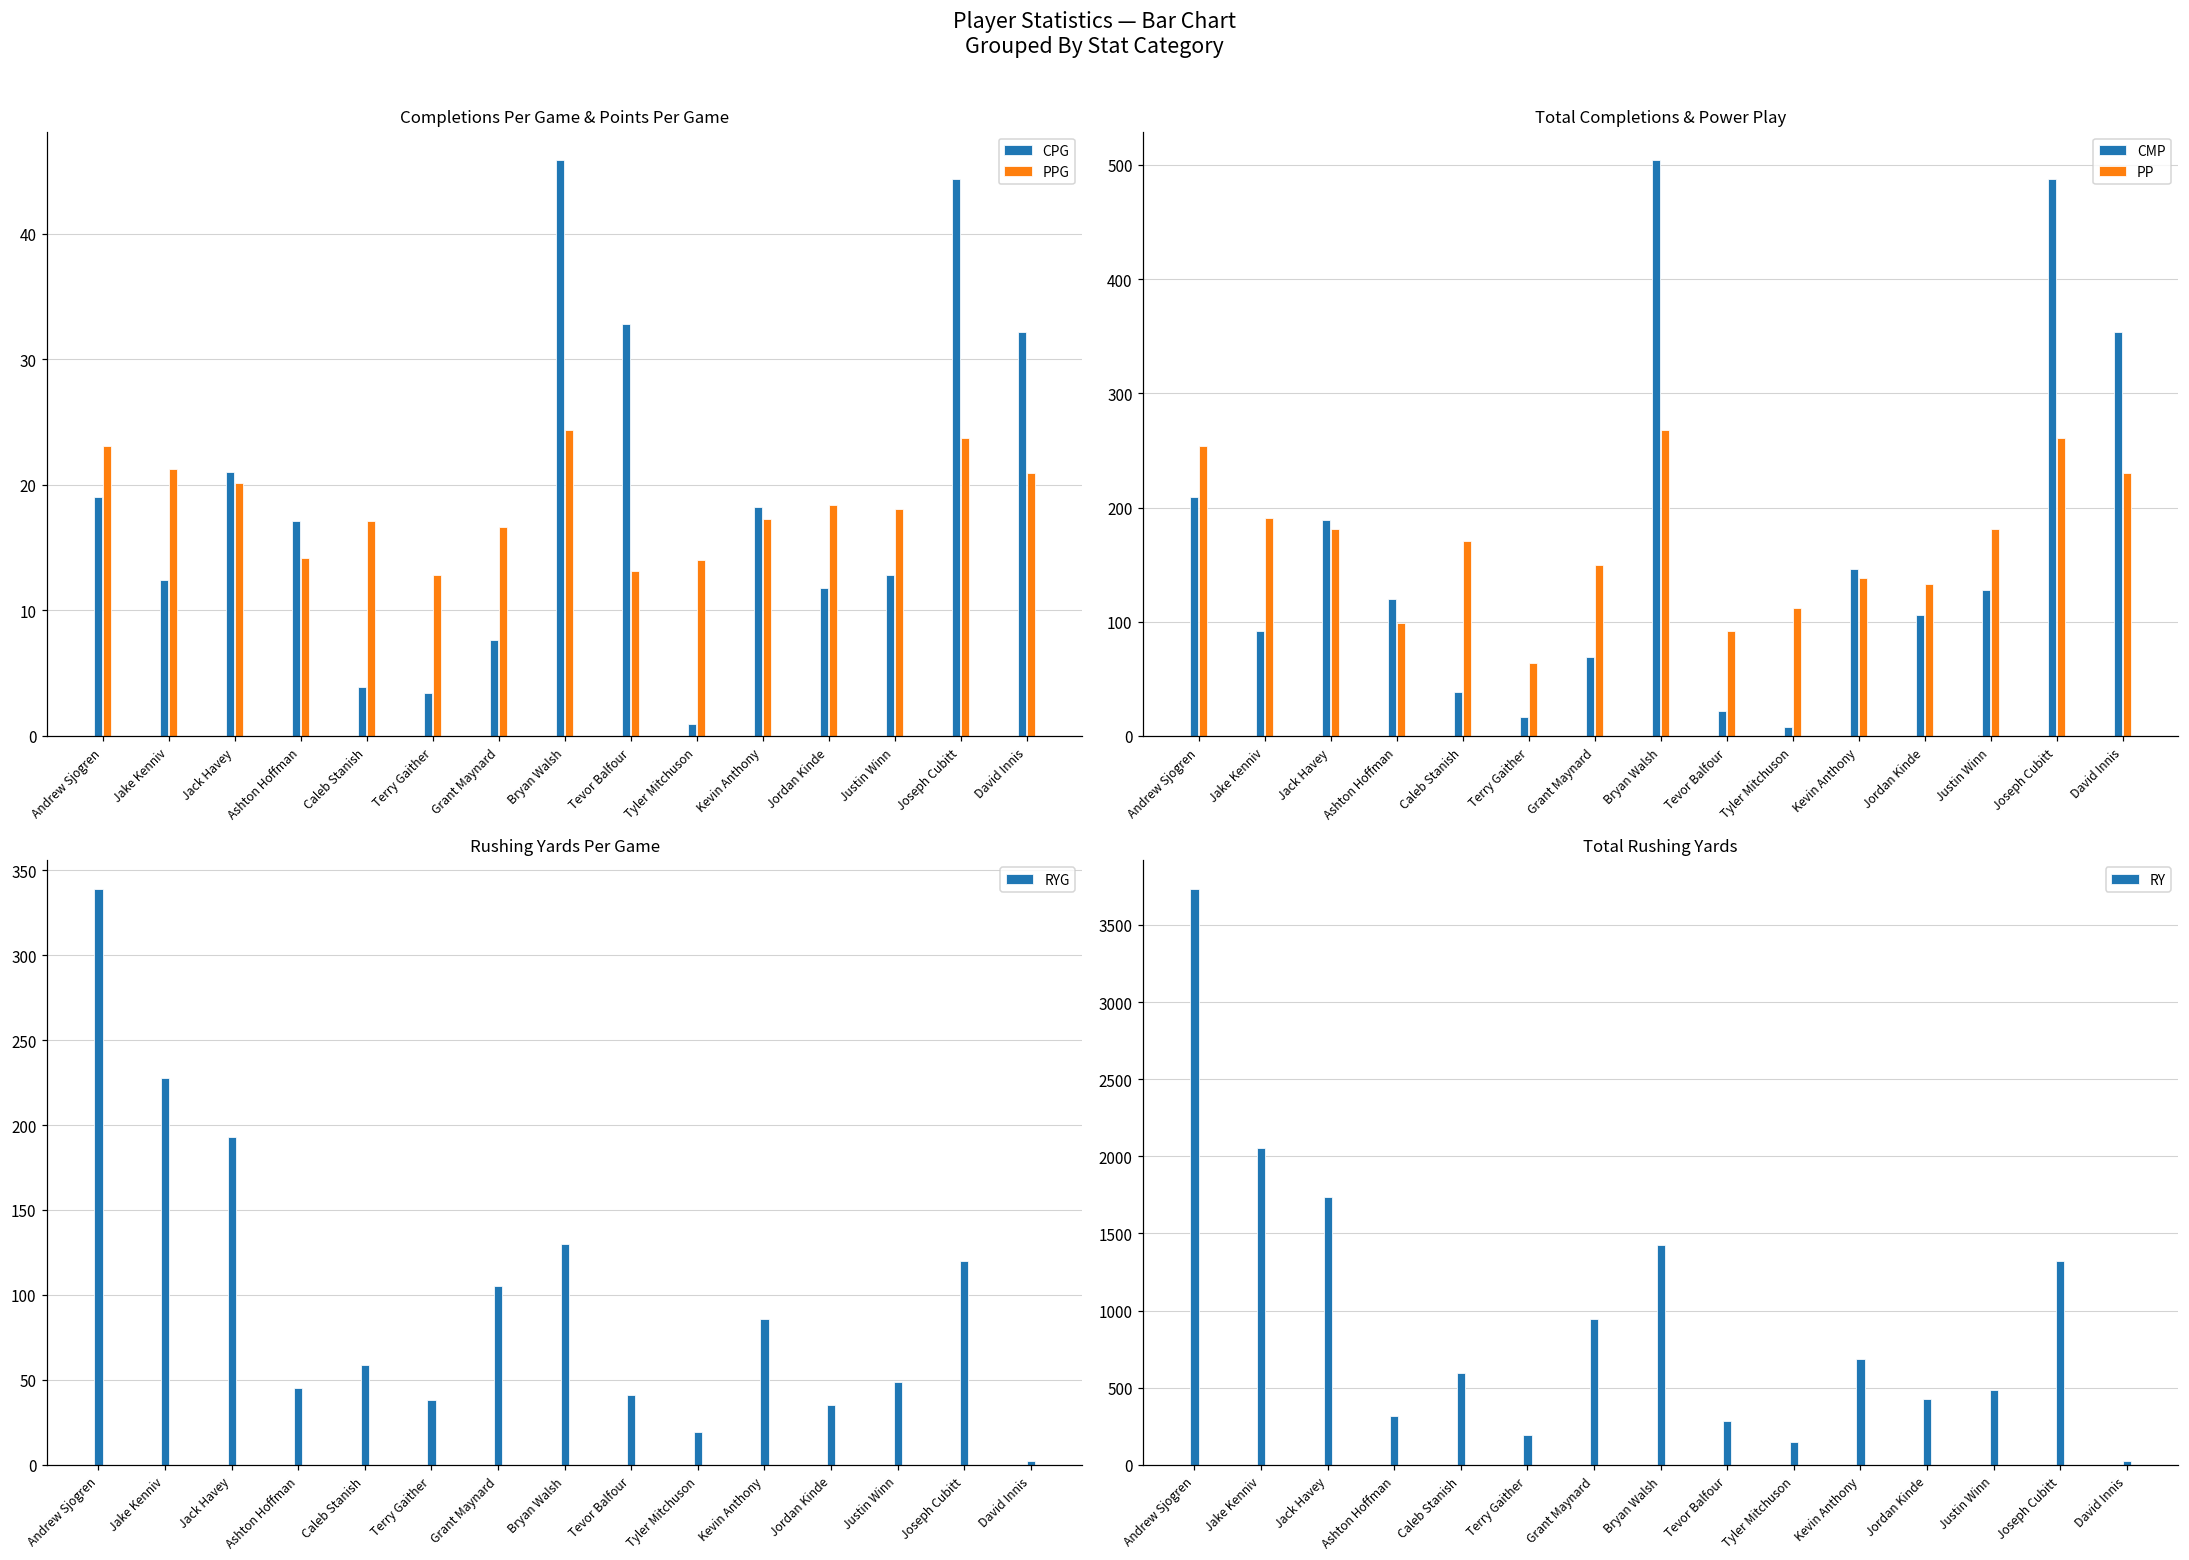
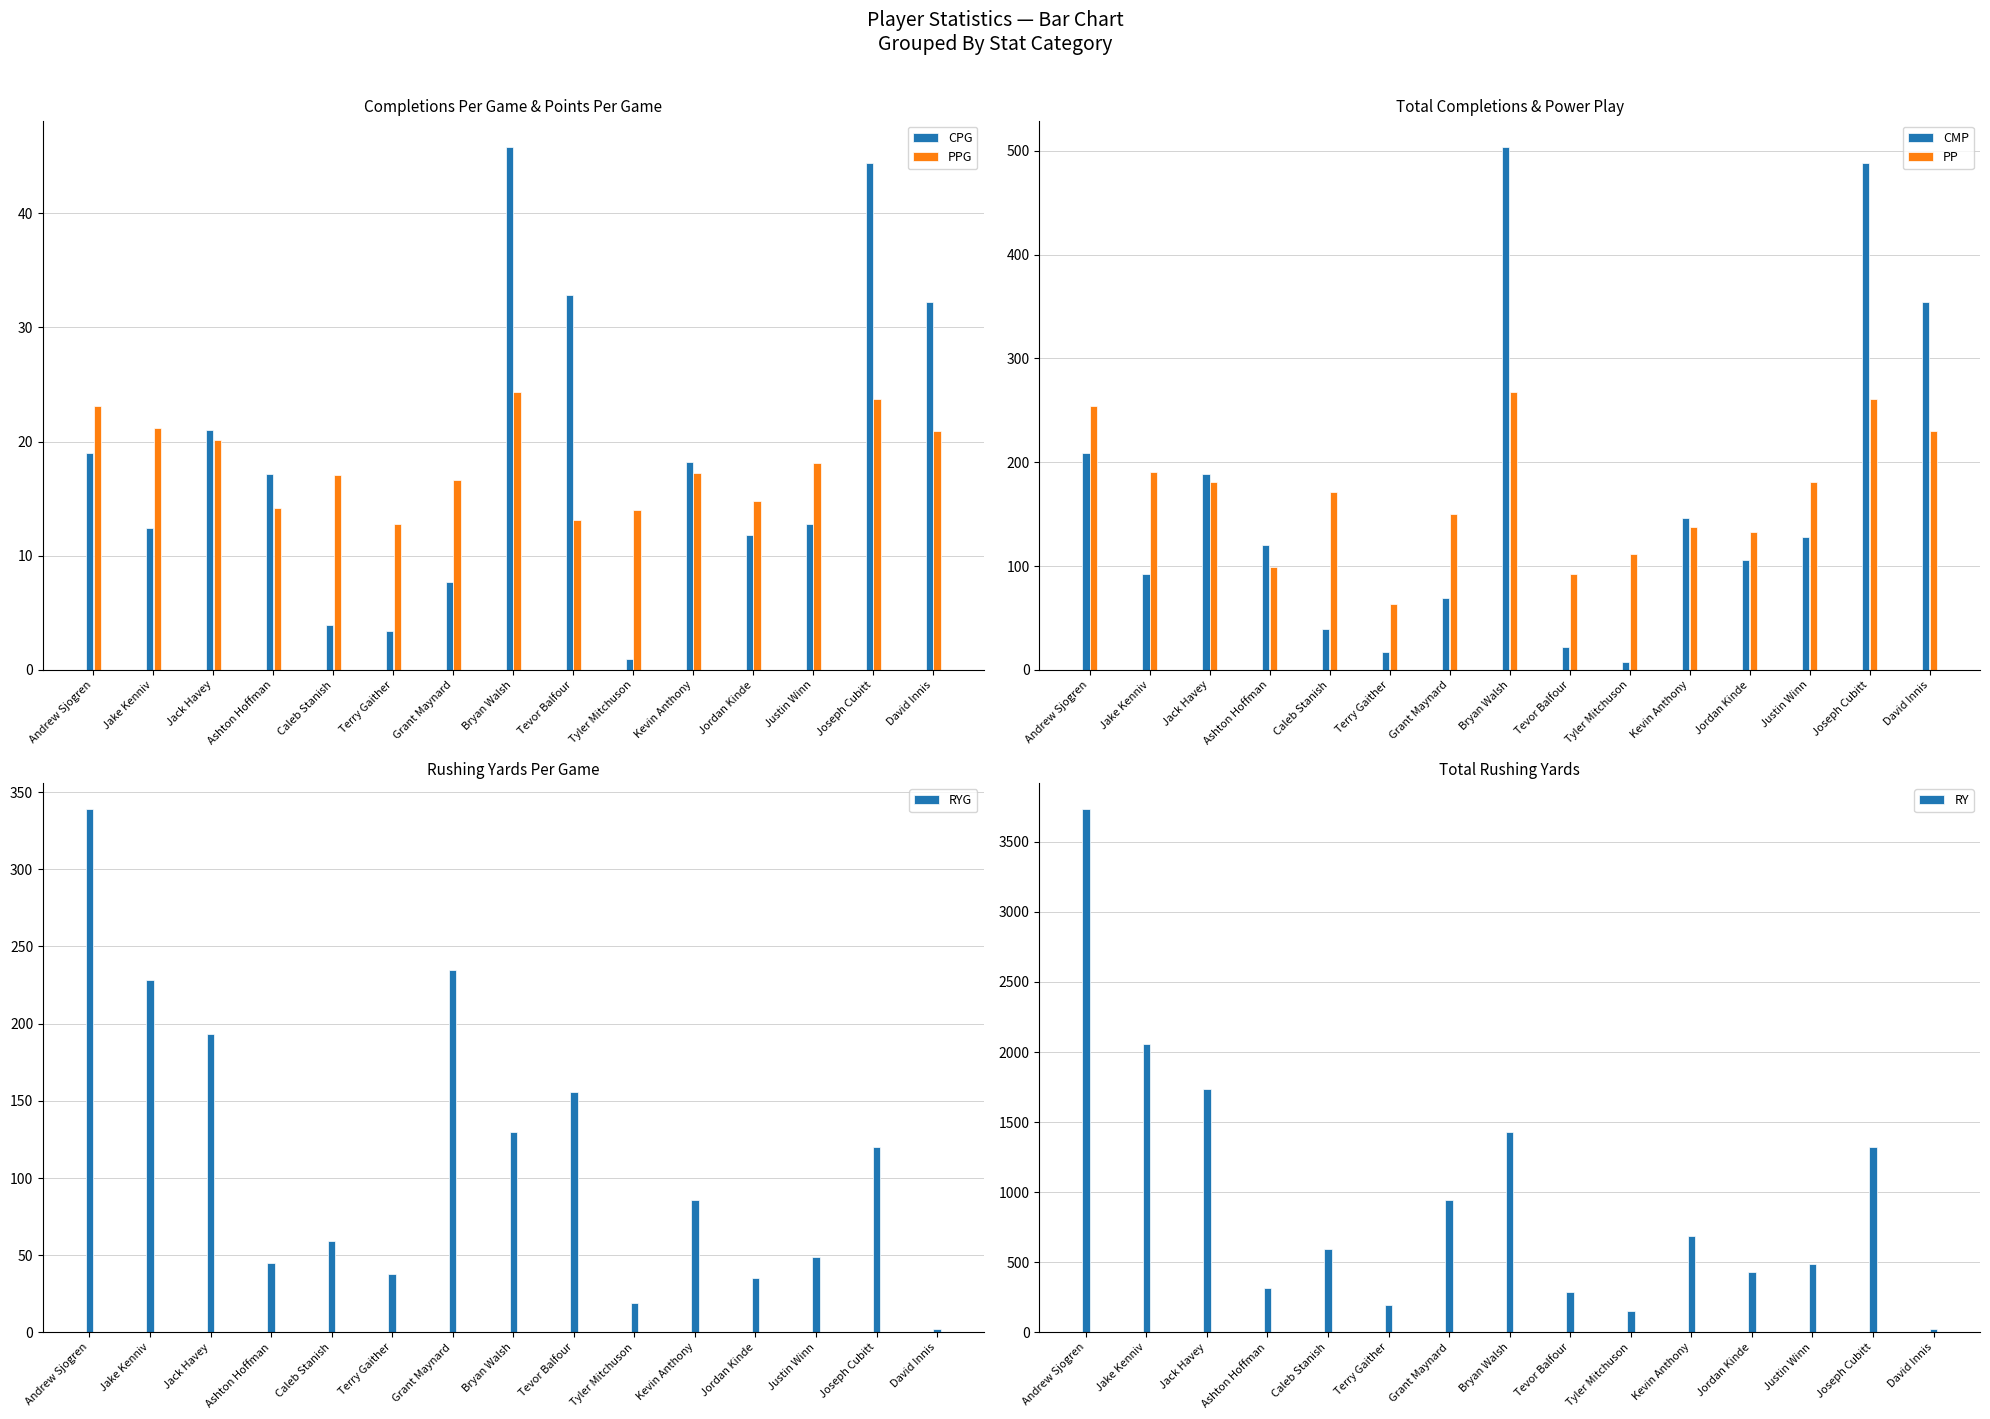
  {
    "Completions Per Game & Points Per Game": {
      "CPG": {
        "Andrew Sjogren": 19.0,
        "Jake Kenniv": 12.4,
        "Jack Havey": 21.0,
        "Ashton Hoffman": 17.1,
        "Caleb Stanish": 3.9,
        "Terry Gaither": 3.4,
        "Grant Maynard": 7.7,
        "Bryan Walsh": 45.8,
        "Tevor Balfour": 32.8,
        "Tyler Mitchuson": 1.0,
        "Kevin Anthony": 18.3,
        "Jordan Kinde": 11.8,
        "Justin Winn": 12.8,
        "Joseph Cubitt": 44.4,
        "David Innis": 32.2
      },
      "PPG": {
        "Andrew Sjogren": 23.1,
        "Jake Kenniv": 21.2,
        "Jack Havey": 20.1,
        "Ashton Hoffman": 14.1,
        "Caleb Stanish": 17.1,
        "Terry Gaither": 12.8,
        "Grant Maynard": 16.7,
        "Bryan Walsh": 24.4,
        "Tevor Balfour": 13.1,
        "Tyler Mitchuson": 14.0,
        "Kevin Anthony": 17.3,
-       "Jordan Kinde": 18.4,
+       "Jordan Kinde": 14.8,
        "Justin Winn": 18.1,
        "Joseph Cubitt": 23.7,
        "David Innis": 20.9
      }
    },
    "Total Completions & Power Play": {
      "CMP": {
        "Andrew Sjogren": 209,
        "Jake Kenniv": 92,
        "Jack Havey": 189,
        "Ashton Hoffman": 120,
        "Caleb Stanish": 39,
        "Terry Gaither": 17,
        "Grant Maynard": 69,
        "Bryan Walsh": 504,
        "Tevor Balfour": 22,
        "Tyler Mitchuson": 8,
        "Kevin Anthony": 146,
        "Jordan Kinde": 106,
        "Justin Winn": 128,
        "Joseph Cubitt": 488,
        "David Innis": 354
      },
      "PP": {
        "Andrew Sjogren": 254,
        "Jake Kenniv": 191,
        "Jack Havey": 181,
        "Ashton Hoffman": 99,
        "Caleb Stanish": 171,
        "Terry Gaither": 64,
        "Grant Maynard": 150,
        "Bryan Walsh": 268,
        "Tevor Balfour": 92,
        "Tyler Mitchuson": 112,
        "Kevin Anthony": 138,
        "Jordan Kinde": 133,
        "Justin Winn": 181,
        "Joseph Cubitt": 261,
        "David Innis": 230
      }
    },
    "Rushing Yards Per Game": {
      "Andrew Sjogren": 339,
      "Jake Kenniv": 228,
      "Jack Havey": 193,
      "Ashton Hoffman": 45,
      "Caleb Stanish": 59,
      "Terry Gaither": 38,
-     "Grant Maynard": 105,
+     "Grant Maynard": 235,
      "Bryan Walsh": 130,
-     "Tevor Balfour": 41,
+     "Tevor Balfour": 156,
      "Tyler Mitchuson": 19,
      "Kevin Anthony": 86,
      "Jordan Kinde": 35,
      "Justin Winn": 49,
      "Joseph Cubitt": 120,
      "David Innis": 2
    },
    "Total Rushing Yards": {
      "Andrew Sjogren": 3730,
      "Jake Kenniv": 2050,
      "Jack Havey": 1730,
      "Ashton Hoffman": 320,
      "Caleb Stanish": 590,
      "Terry Gaither": 190,
      "Grant Maynard": 940,
      "Bryan Walsh": 1430,
      "Tevor Balfour": 290,
      "Tyler Mitchuson": 150,
      "Kevin Anthony": 690,
      "Jordan Kinde": 430,
      "Justin Winn": 490,
      "Joseph Cubitt": 1320,
      "David Innis": 20
    }
  }
